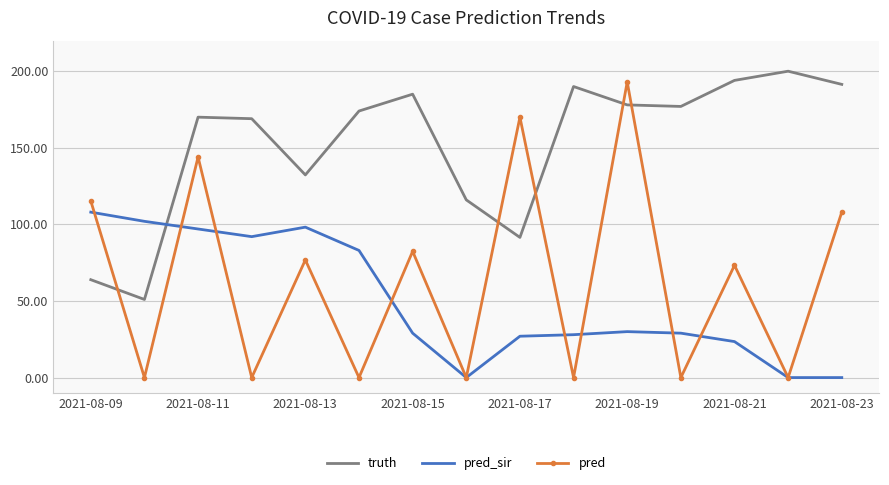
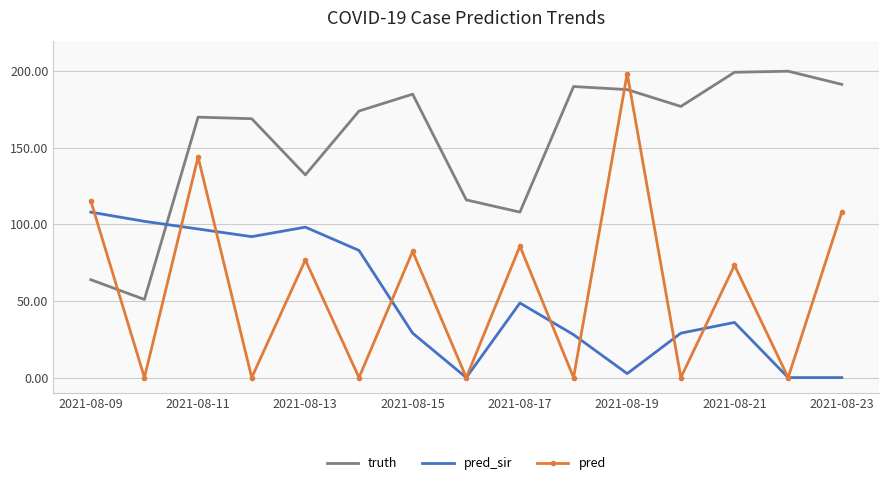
  {
    "truth": {
      "2021-08-09": 64,
      "2021-08-11": 170,
      "2021-08-13": 132,
      "2021-08-15": 185,
-     "2021-08-17": 92,
-     "2021-08-19": 178,
-     "2021-08-21": 194,
+     "2021-08-17": 108,
+     "2021-08-19": 188,
+     "2021-08-21": 199,
      "2021-08-23": 191
    },
    "pred_sir": {
      "2021-08-09": 108,
      "2021-08-11": 97,
      "2021-08-13": 98,
      "2021-08-15": 29,
-     "2021-08-17": 27,
-     "2021-08-19": 30,
-     "2021-08-21": 24,
+     "2021-08-17": 49,
+     "2021-08-19": 3,
+     "2021-08-21": 36,
      "2021-08-23": 0
    },
    "pred": {
      "2021-08-09": 115,
      "2021-08-11": 144,
      "2021-08-13": 77,
      "2021-08-15": 82,
-     "2021-08-17": 170,
-     "2021-08-19": 193,
+     "2021-08-17": 86,
+     "2021-08-19": 199,
      "2021-08-21": 73,
      "2021-08-23": 108
    }
  }
